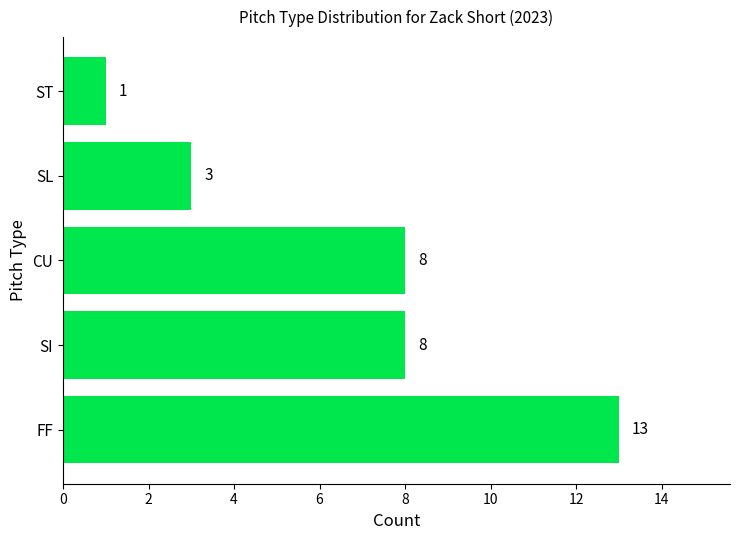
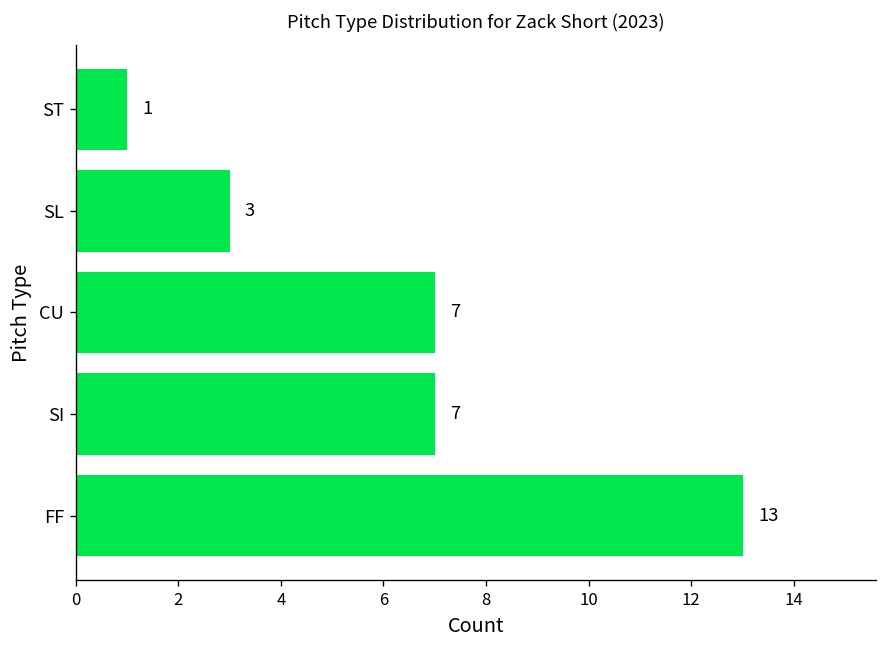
  {
    "ST": 1,
    "SL": 3,
-   "CU": 8,
-   "SI": 8,
+   "CU": 7,
+   "SI": 7,
    "FF": 13
  }
